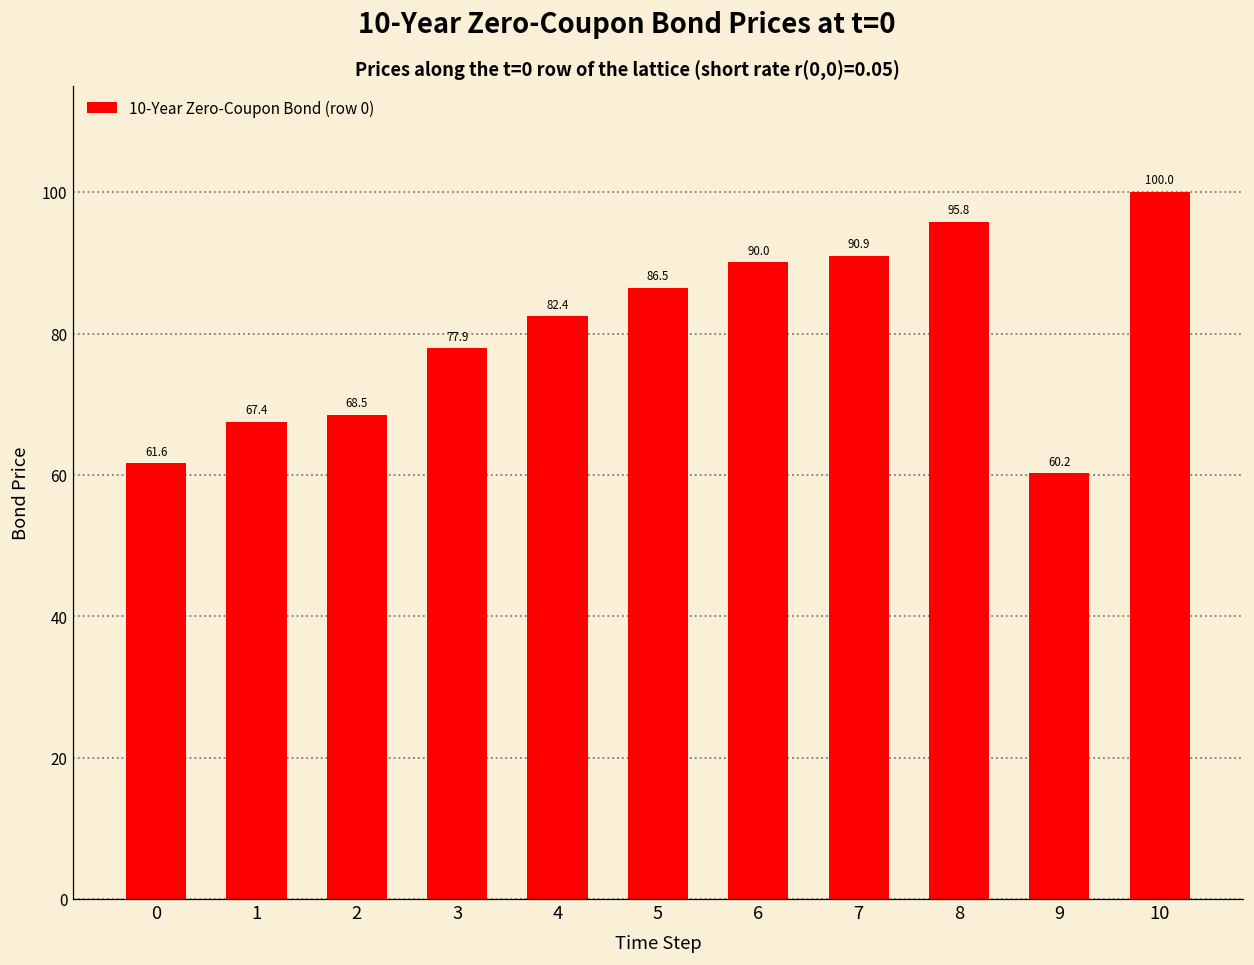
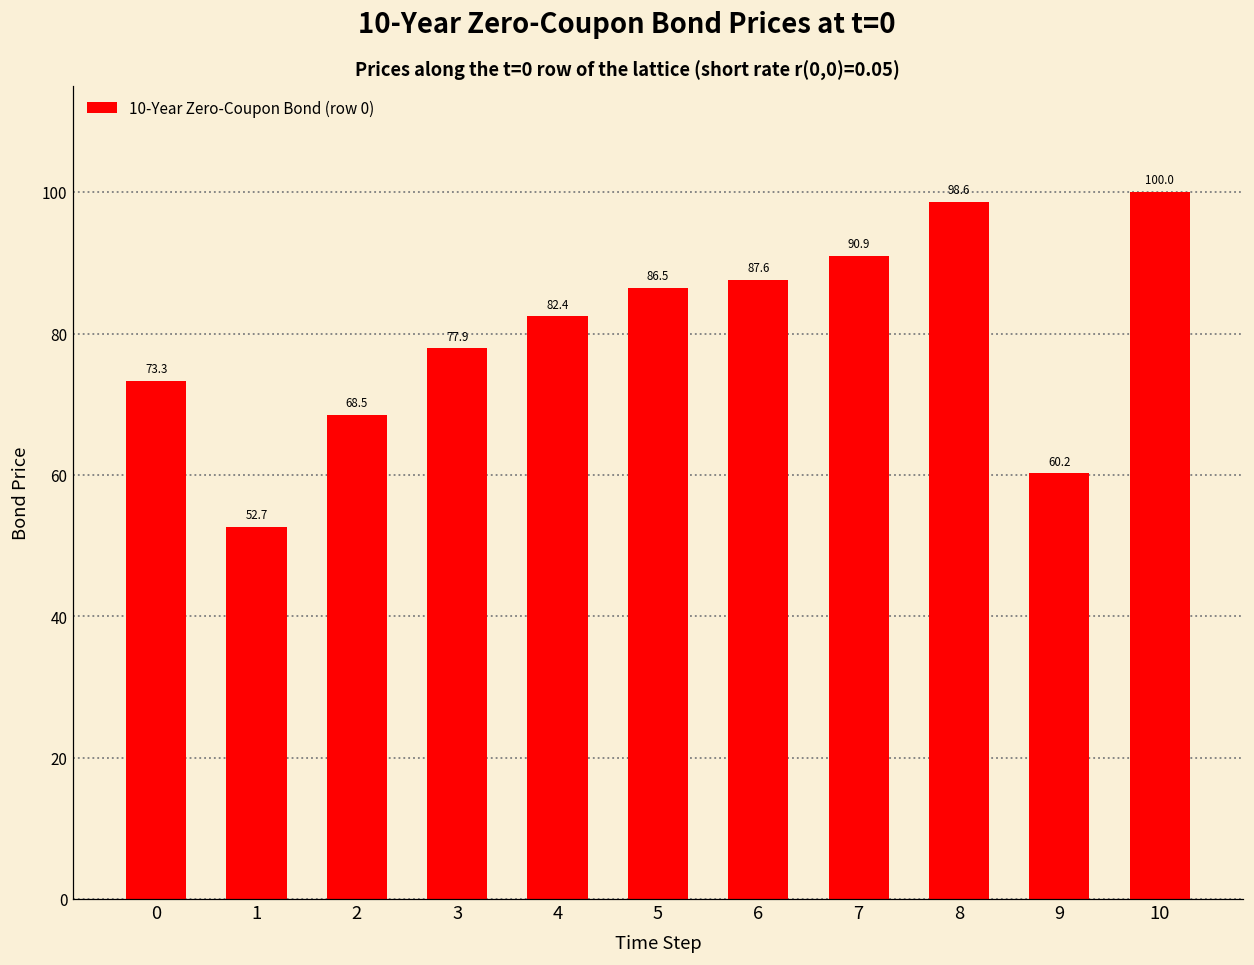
  {
-   "0": 61.6,
-   "1": 67.4,
+   "0": 73.3,
+   "1": 52.7,
    "2": 68.5,
    "3": 77.9,
    "4": 82.4,
    "5": 86.5,
-   "6": 90.0,
+   "6": 87.6,
    "7": 90.9,
-   "8": 95.8,
+   "8": 98.6,
    "9": 60.2,
    "10": 100.0
  }
